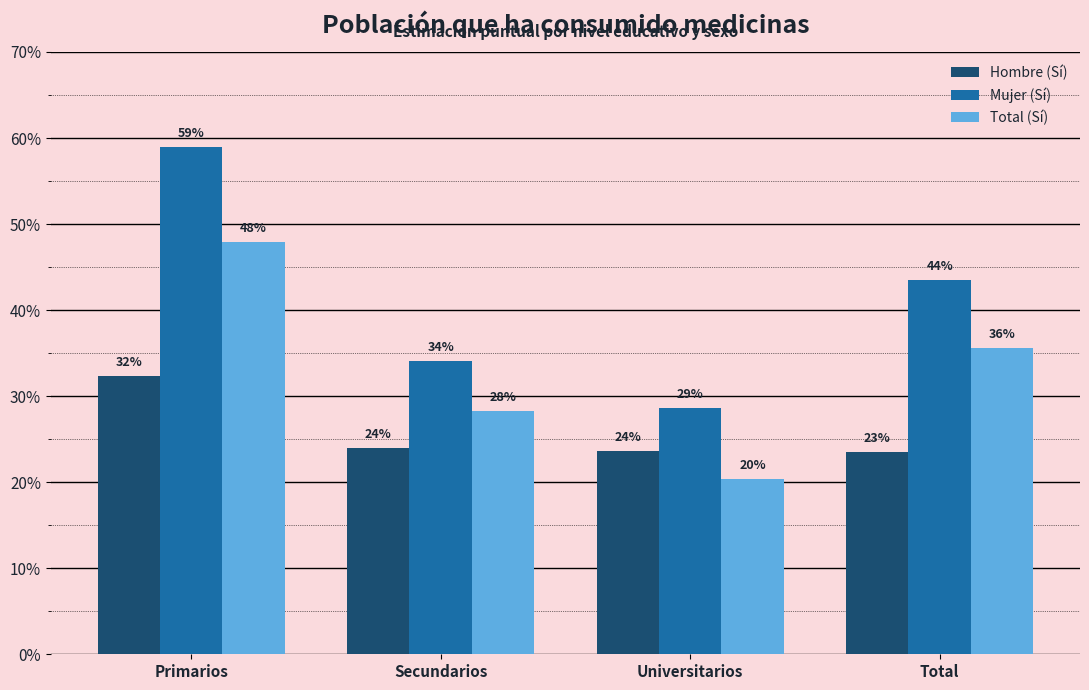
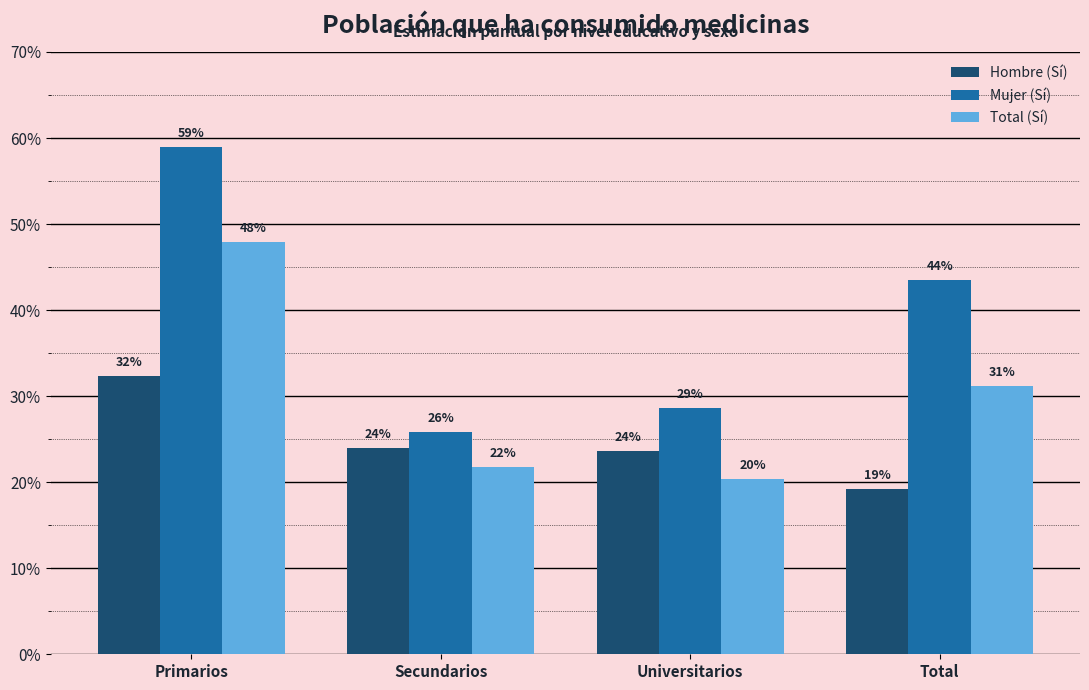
  {
    "Hombre (Sí)": {
      "Primarios": "32%",
      "Secundarios": "24%",
      "Universitarios": "24%",
-     "Total": "23%"
+     "Total": "19%"
    },
    "Mujer (Sí)": {
      "Primarios": "59%",
-     "Secundarios": "34%",
+     "Secundarios": "26%",
      "Universitarios": "29%",
      "Total": "44%"
    },
    "Total (Sí)": {
      "Primarios": "48%",
-     "Secundarios": "28%",
+     "Secundarios": "22%",
      "Universitarios": "20%",
-     "Total": "36%"
+     "Total": "31%"
    }
  }
